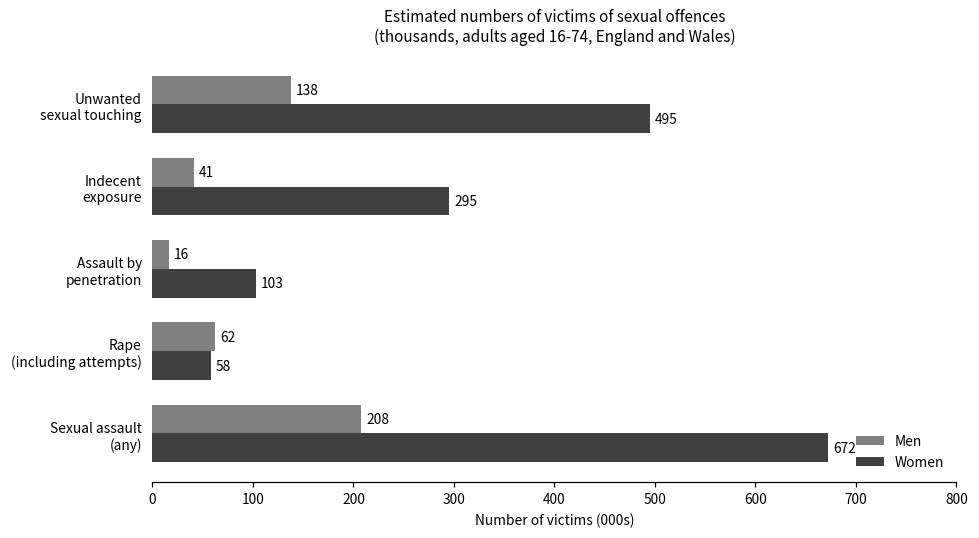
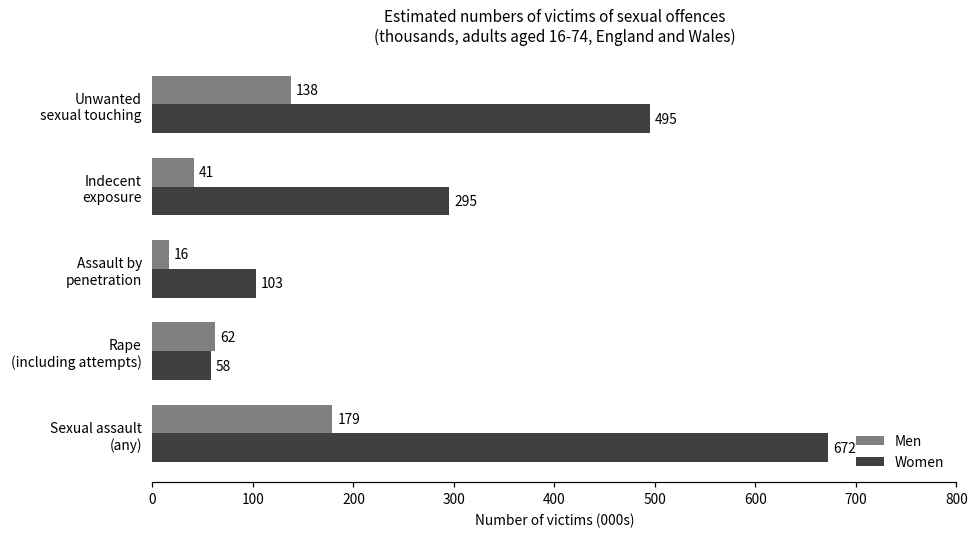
  {
    "Men": {
      "Unwanted sexual touching": 138,
      "Indecent exposure": 41,
      "Assault by penetration": 16,
      "Rape (including attempts)": 62,
-     "Sexual assault (any)": 208
+     "Sexual assault (any)": 179
    },
    "Women": {
      "Unwanted sexual touching": 495,
      "Indecent exposure": 295,
      "Assault by penetration": 103,
      "Rape (including attempts)": 58,
      "Sexual assault (any)": 672
    }
  }
